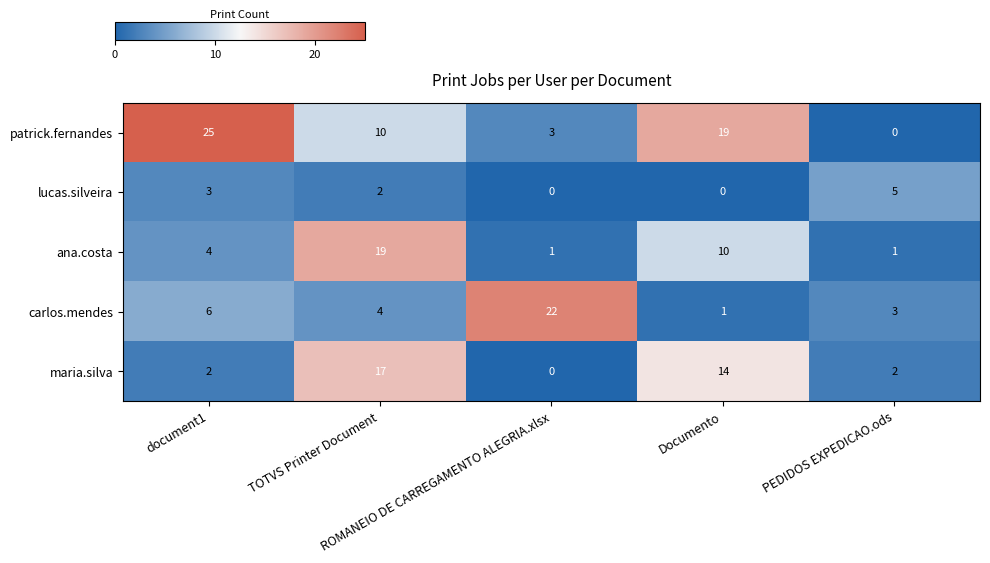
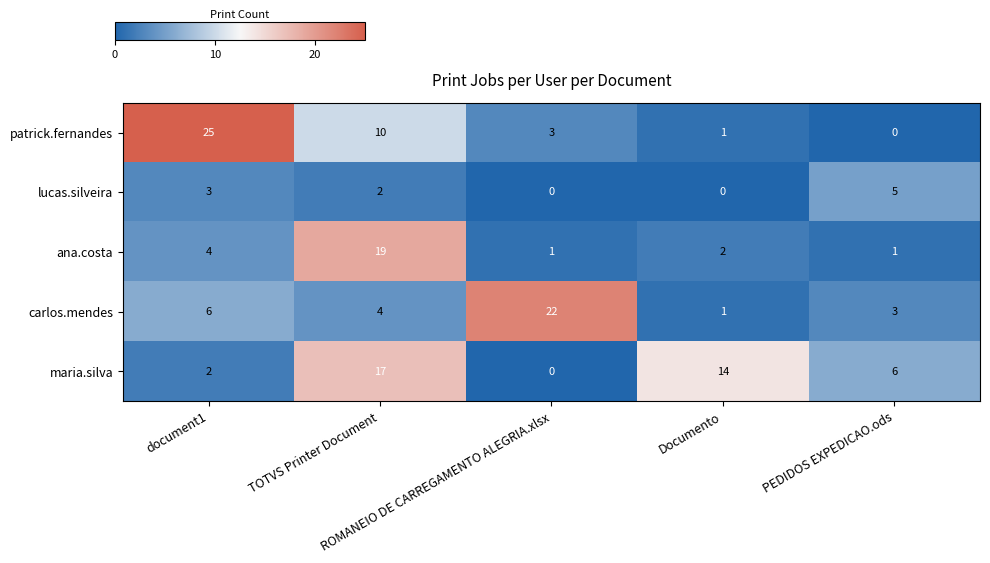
  {
    "patrick.fernandes": {
      "document1": 25,
      "TOTVS Printer Document": 10,
      "ROMANEIO DE CARREGAMENTO ALEGRIA.xlsx": 3,
-     "Documento": 19,
+     "Documento": 1,
      "PEDIDOS EXPEDICAO.ods": 0
    },
    "lucas.silveira": {
      "document1": 3,
      "TOTVS Printer Document": 2,
      "ROMANEIO DE CARREGAMENTO ALEGRIA.xlsx": 0,
      "Documento": 0,
      "PEDIDOS EXPEDICAO.ods": 5
    },
    "ana.costa": {
      "document1": 4,
      "TOTVS Printer Document": 19,
      "ROMANEIO DE CARREGAMENTO ALEGRIA.xlsx": 1,
-     "Documento": 10,
+     "Documento": 2,
      "PEDIDOS EXPEDICAO.ods": 1
    },
    "carlos.mendes": {
      "document1": 6,
      "TOTVS Printer Document": 4,
      "ROMANEIO DE CARREGAMENTO ALEGRIA.xlsx": 22,
      "Documento": 1,
      "PEDIDOS EXPEDICAO.ods": 3
    },
    "maria.silva": {
      "document1": 2,
      "TOTVS Printer Document": 17,
      "ROMANEIO DE CARREGAMENTO ALEGRIA.xlsx": 0,
      "Documento": 14,
-     "PEDIDOS EXPEDICAO.ods": 2
+     "PEDIDOS EXPEDICAO.ods": 6
    }
  }
